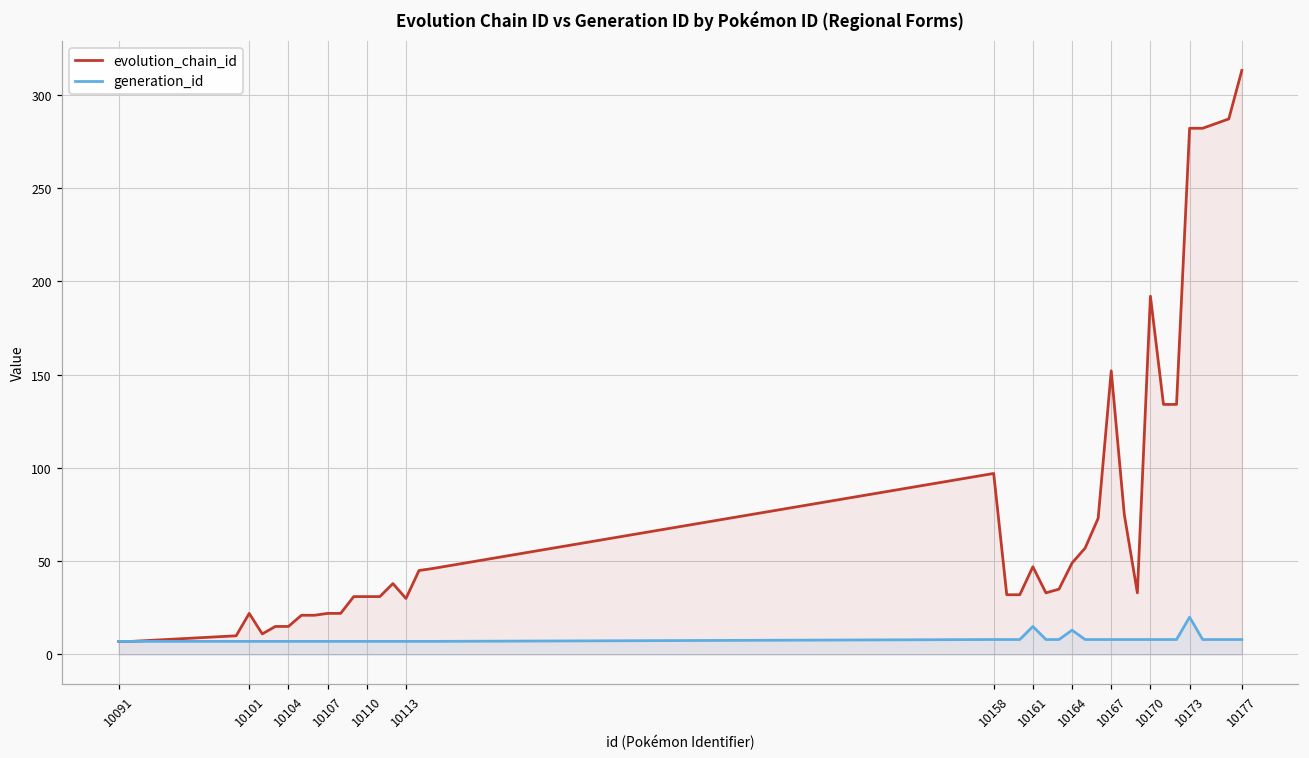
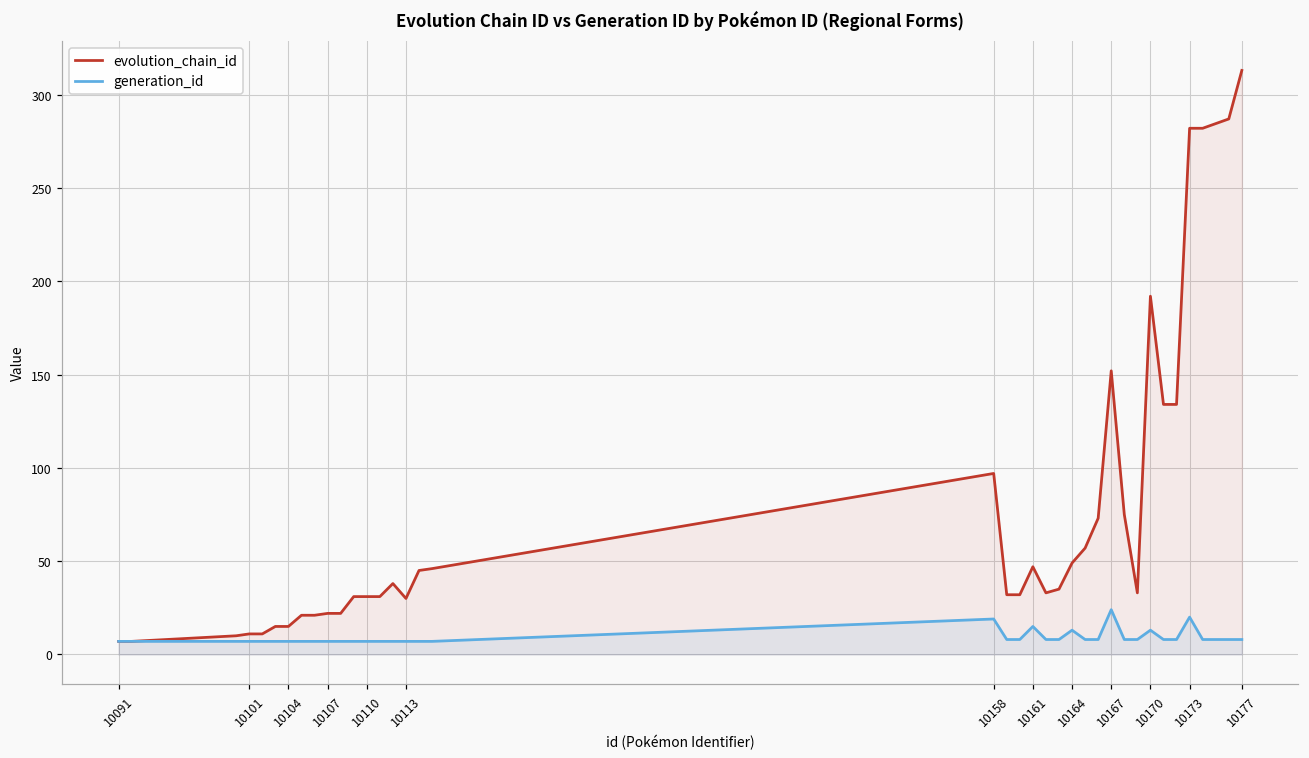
  {
    "evolution_chain_id": {
-     "10101": 22,
+     "10101": 11,
      "10104": 15,
      "10107": 22,
      "10110": 31,
      "10113": 30,
      "10158": 97,
      "10161": 47,
      "10164": 49,
      "10167": 152,
      "10170": 192,
      "10173": 282,
      "10177": 313
    },
    "generation_id": {
      "10101": 7,
      "10104": 7,
      "10107": 7,
      "10110": 7,
      "10113": 7,
-     "10158": 8,
+     "10158": 19,
      "10161": 15,
      "10164": 13,
-     "10167": 8,
-     "10170": 8,
+     "10167": 24,
+     "10170": 13,
      "10173": 20,
      "10177": 8
    }
  }
